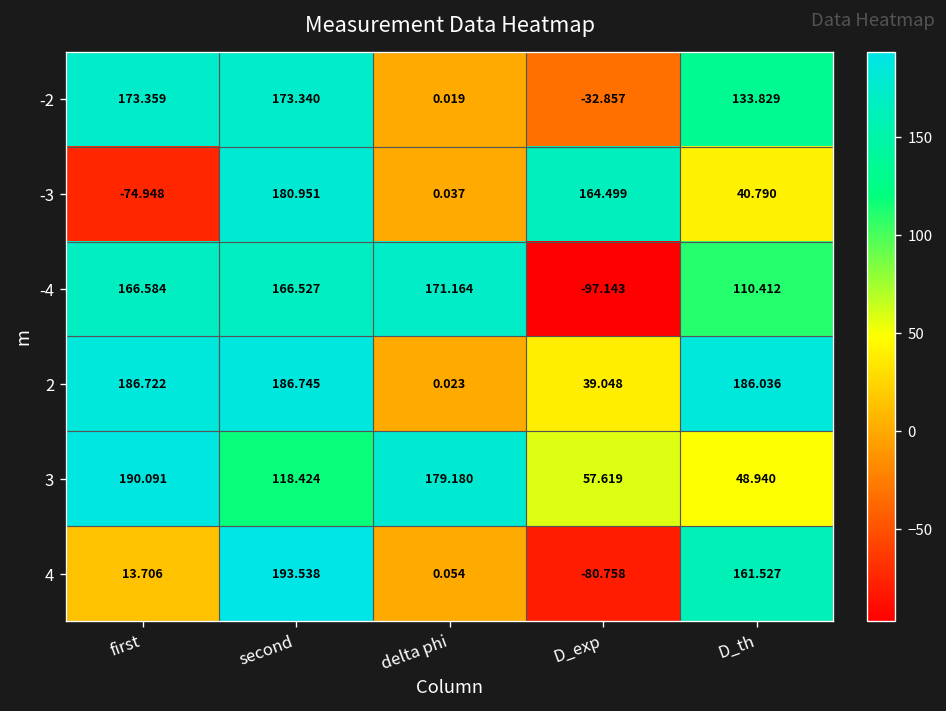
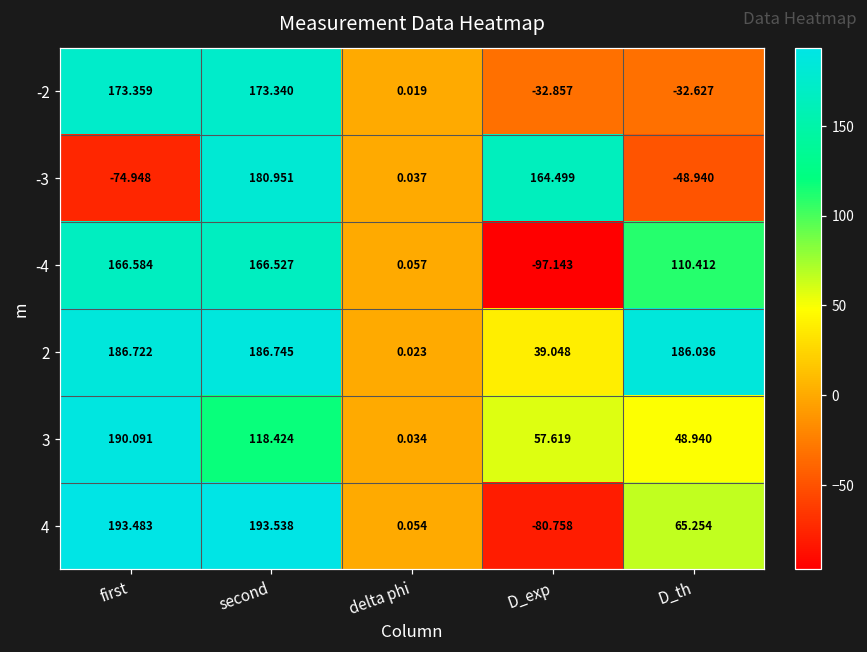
  {
    "-2": {
      "first": 173.359,
      "second": 173.340,
      "delta phi": 0.019,
      "D_exp": -32.857,
-     "D_th": 133.829
+     "D_th": -32.627
    },
    "-3": {
      "first": -74.948,
      "second": 180.951,
      "delta phi": 0.037,
      "D_exp": 164.499,
-     "D_th": 40.790
+     "D_th": -48.940
    },
    "-4": {
      "first": 166.584,
      "second": 166.527,
-     "delta phi": 171.164,
+     "delta phi": 0.057,
      "D_exp": -97.143,
      "D_th": 110.412
    },
    "2": {
      "first": 186.722,
      "second": 186.745,
      "delta phi": 0.023,
      "D_exp": 39.048,
      "D_th": 186.036
    },
    "3": {
      "first": 190.091,
      "second": 118.424,
-     "delta phi": 179.180,
+     "delta phi": 0.034,
      "D_exp": 57.619,
      "D_th": 48.940
    },
    "4": {
-     "first": 13.706,
+     "first": 193.483,
      "second": 193.538,
      "delta phi": 0.054,
      "D_exp": -80.758,
-     "D_th": 161.527
+     "D_th": 65.254
    }
  }
